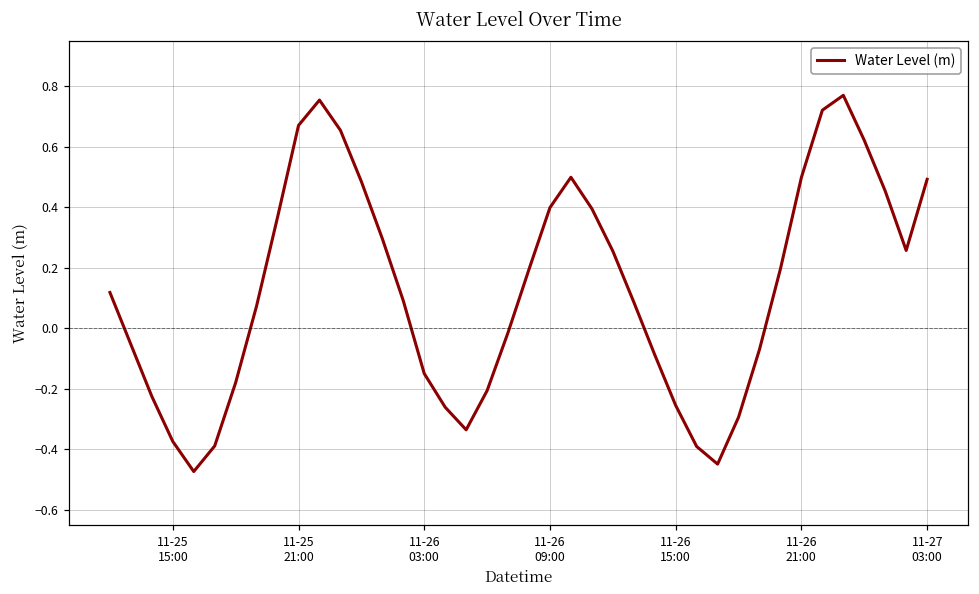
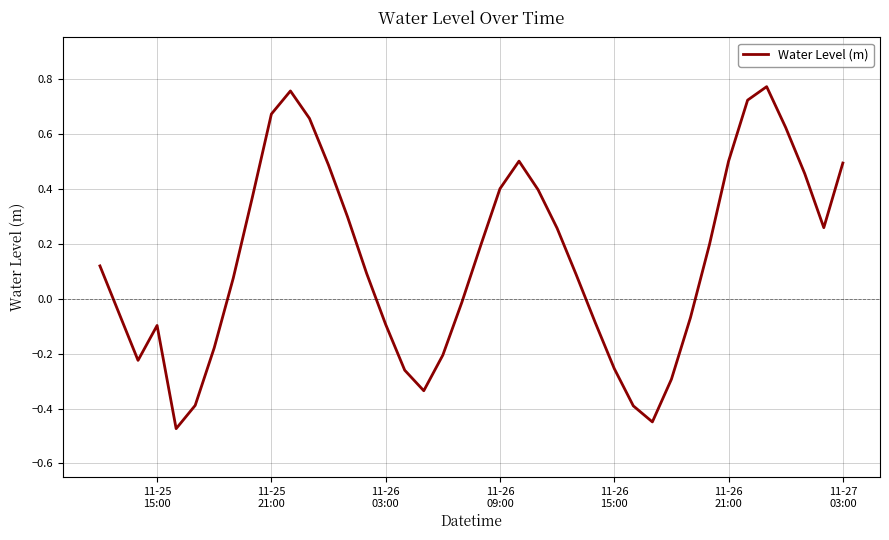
  {
-   "11-25 15:00": -0.37,
+   "11-25 15:00": -0.10,
    "11-25 21:00": 0.67,
-   "11-26 03:00": -0.15,
+   "11-26 03:00": -0.09,
    "11-26 09:00": 0.40,
    "11-26 15:00": -0.25,
    "11-26 21:00": 0.50,
    "11-27 03:00": 0.49
  }
